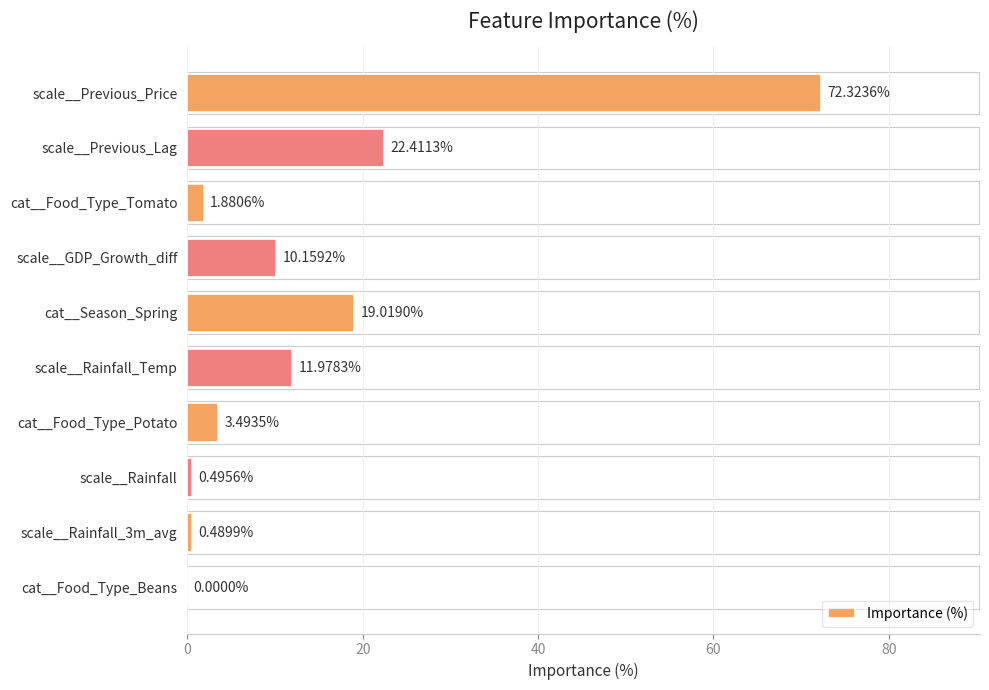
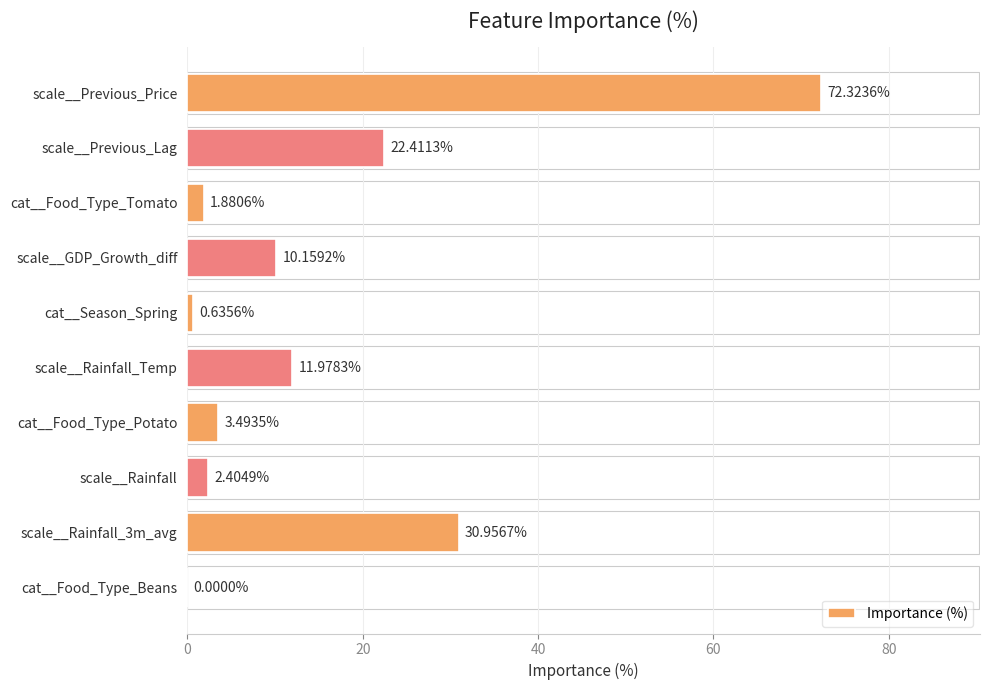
  {
    "scale__Previous_Price": "72.3236%",
    "scale__Previous_Lag": "22.4113%",
    "cat__Food_Type_Tomato": "1.8806%",
    "scale__GDP_Growth_diff": "10.1592%",
-   "cat__Season_Spring": "19.0190%",
+   "cat__Season_Spring": "0.6356%",
    "scale__Rainfall_Temp": "11.9783%",
    "cat__Food_Type_Potato": "3.4935%",
-   "scale__Rainfall": "0.4956%",
-   "scale__Rainfall_3m_avg": "0.4899%",
+   "scale__Rainfall": "2.4049%",
+   "scale__Rainfall_3m_avg": "30.9567%",
    "cat__Food_Type_Beans": "0.0000%"
  }
